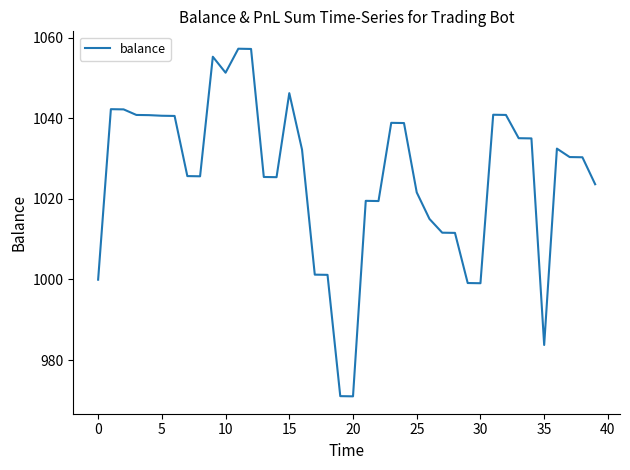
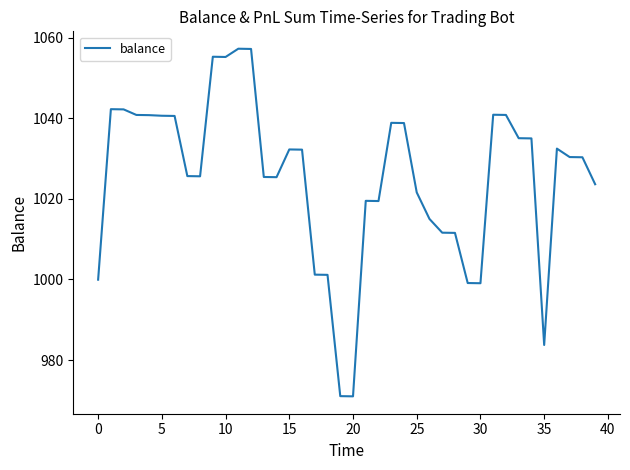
  {
    "0": 1000,
    "5": 1041,
-   "10": 1051,
-   "15": 1046,
+   "10": 1055,
+   "15": 1032,
    "20": 971,
    "25": 1022,
    "30": 999,
    "35": 984
  }
